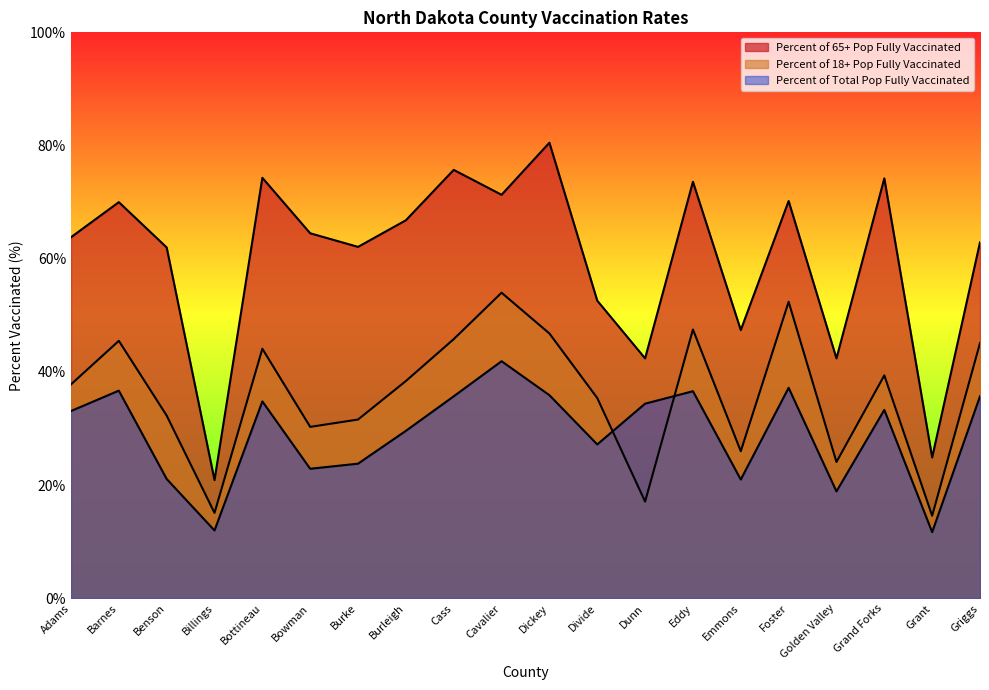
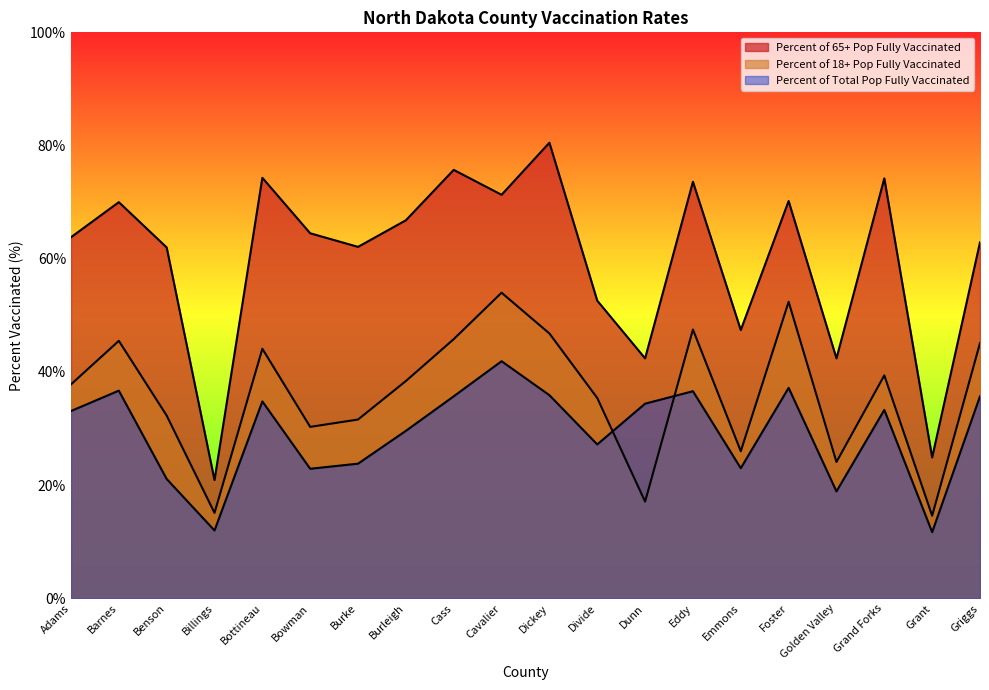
  {
    "Percent of 65+ Pop Fully Vaccinated": {
      "Adams": "64%",
      "Barnes": "70%",
      "Benson": "62%",
      "Billings": "21%",
      "Bottineau": "74%",
      "Bowman": "65%",
      "Burke": "62%",
      "Burleigh": "67%",
      "Cass": "76%",
      "Cavalier": "71%",
      "Dickey": "81%",
      "Divide": "53%",
      "Dunn": "42%",
      "Eddy": "74%",
      "Emmons": "47%",
      "Foster": "70%",
      "Golden Valley": "42%",
      "Grand Forks": "74%",
      "Grant": "25%",
      "Griggs": "63%"
    },
    "Percent of 18+ Pop Fully Vaccinated": {
      "Adams": "38%",
      "Barnes": "46%",
      "Benson": "32%",
      "Billings": "15%",
      "Bottineau": "44%",
      "Bowman": "30%",
      "Burke": "32%",
      "Burleigh": "38%",
      "Cass": "46%",
      "Cavalier": "54%",
      "Dickey": "47%",
      "Divide": "35%",
      "Dunn": "17%",
      "Eddy": "48%",
      "Emmons": "26%",
      "Foster": "52%",
      "Golden Valley": "24%",
      "Grand Forks": "39%",
      "Grant": "15%",
      "Griggs": "45%"
    },
    "Percent of Total Pop Fully Vaccinated": {
      "Adams": "33%",
      "Barnes": "37%",
      "Benson": "21%",
      "Billings": "12%",
      "Bottineau": "35%",
      "Bowman": "23%",
      "Burke": "24%",
      "Burleigh": "30%",
      "Cass": "36%",
      "Cavalier": "42%",
      "Dickey": "36%",
      "Divide": "27%",
      "Dunn": "34%",
      "Eddy": "37%",
-     "Emmons": "21%",
+     "Emmons": "23%",
      "Foster": "37%",
      "Golden Valley": "19%",
      "Grand Forks": "33%",
      "Grant": "12%",
      "Griggs": "36%"
    }
  }
